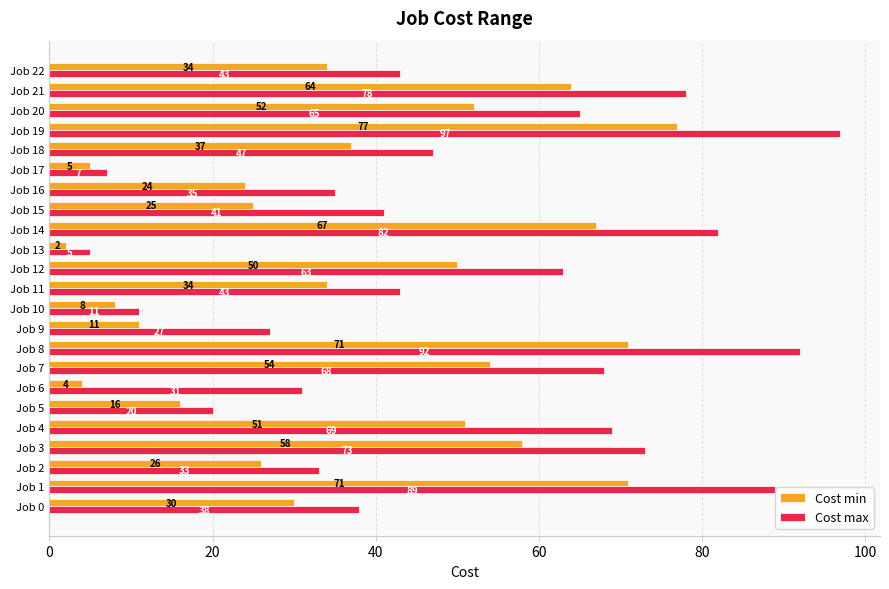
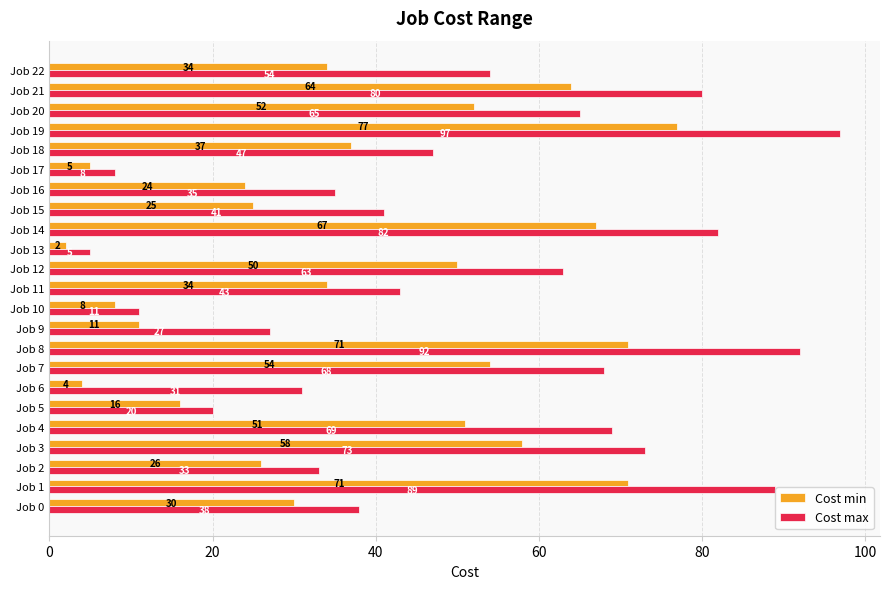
  {
    "Cost min": {
      "Job 22": 34,
      "Job 21": 64,
      "Job 20": 52,
      "Job 19": 77,
      "Job 18": 37,
      "Job 17": 5,
      "Job 16": 24,
      "Job 15": 25,
      "Job 14": 67,
      "Job 13": 2,
      "Job 12": 50,
      "Job 11": 34,
      "Job 10": 8,
      "Job 9": 11,
      "Job 8": 71,
      "Job 7": 54,
      "Job 6": 4,
      "Job 5": 16,
      "Job 4": 51,
      "Job 3": 58,
      "Job 2": 26,
      "Job 1": 71,
      "Job 0": 30
    },
    "Cost max": {
-     "Job 22": 43,
-     "Job 21": 78,
+     "Job 22": 54,
+     "Job 21": 80,
      "Job 20": 65,
      "Job 19": 97,
      "Job 18": 47,
-     "Job 17": 7,
+     "Job 17": 8,
      "Job 16": 35,
      "Job 15": 41,
      "Job 14": 82,
      "Job 12": 63,
      "Job 11": 43,
      "Job 10": 11,
      "Job 9": 27,
      "Job 8": 92,
      "Job 7": 68,
      "Job 5": 20,
      "Job 4": 69,
      "Job 3": 73,
      "Job 2": 33,
      "Job 0": 38
    }
  }
